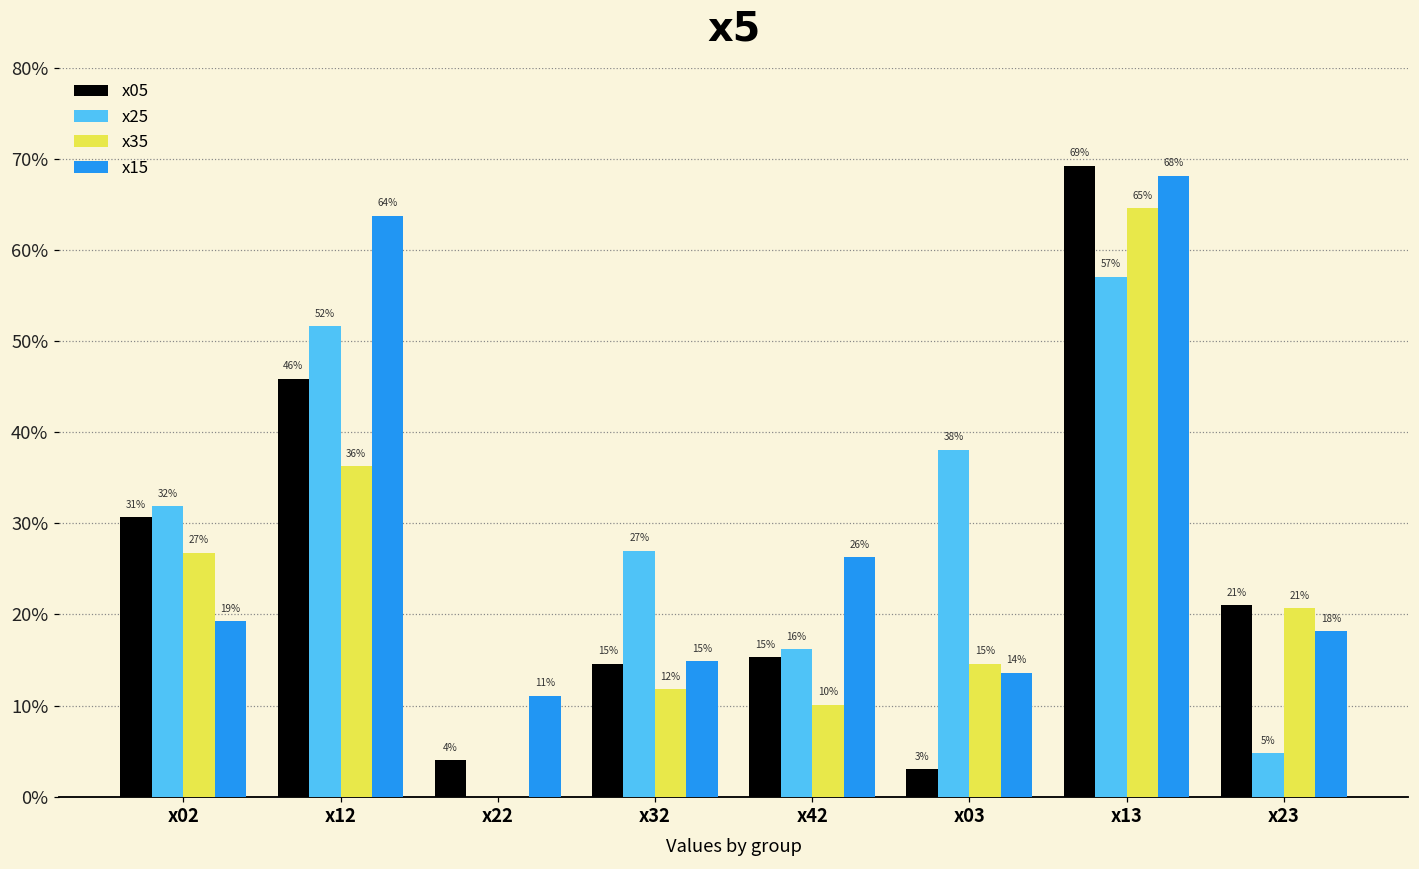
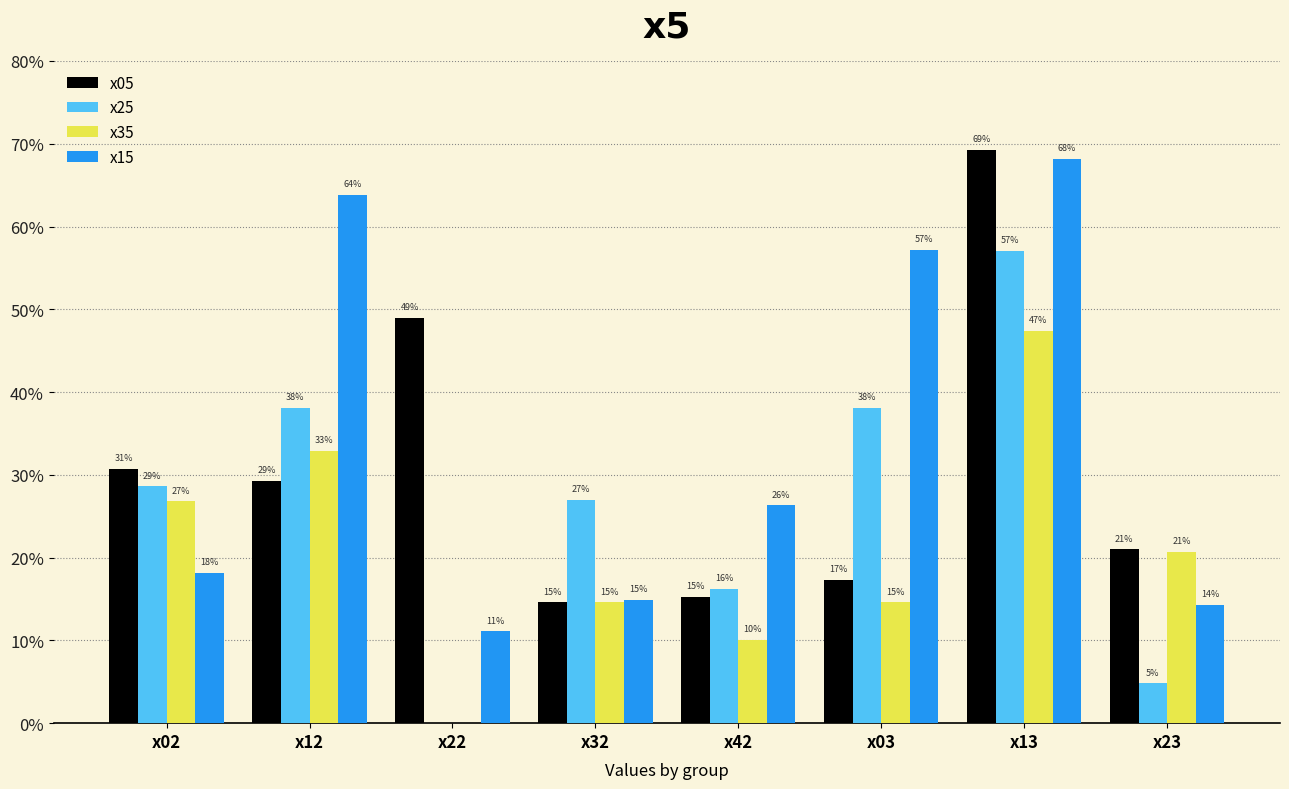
  {
    "x05": {
      "x02": "31%",
-     "x12": "46%",
-     "x22": "4%",
+     "x12": "29%",
+     "x22": "49%",
      "x32": "15%",
      "x42": "15%",
-     "x03": "3%",
+     "x03": "17%",
      "x13": "69%",
      "x23": "21%"
    },
    "x25": {
-     "x02": "32%",
-     "x12": "52%",
+     "x02": "29%",
+     "x12": "38%",
      "x32": "27%",
      "x42": "16%",
      "x03": "38%",
      "x13": "57%",
      "x23": "5%"
    },
    "x35": {
      "x02": "27%",
-     "x12": "36%",
-     "x32": "12%",
+     "x12": "33%",
+     "x32": "15%",
      "x42": "10%",
      "x03": "15%",
-     "x13": "65%",
+     "x13": "47%",
      "x23": "21%"
    },
    "x15": {
-     "x02": "19%",
+     "x02": "18%",
      "x12": "64%",
      "x22": "11%",
      "x32": "15%",
      "x42": "26%",
-     "x03": "14%",
+     "x03": "57%",
      "x13": "68%",
-     "x23": "18%"
+     "x23": "14%"
    }
  }
